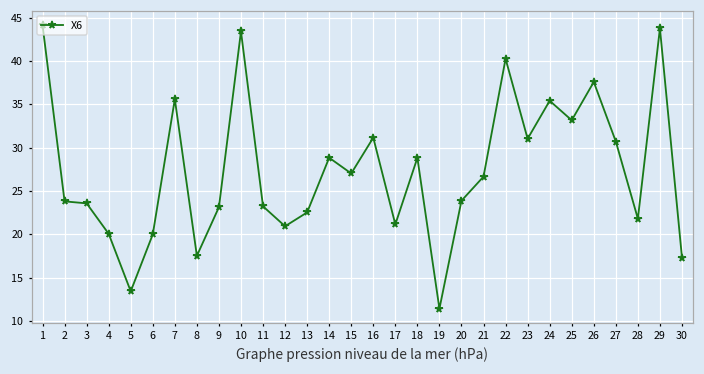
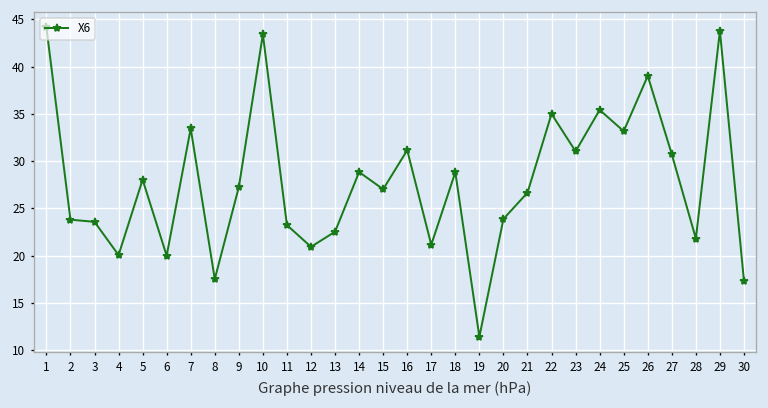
  {
    "2": 24,
    "3": 24,
    "4": 20,
-   "5": 13,
+   "5": 28,
    "6": 20,
-   "7": 36,
+   "7": 33,
    "8": 18,
-   "9": 23,
+   "9": 27,
    "10": 43,
    "11": 23,
    "12": 21,
    "13": 23,
    "14": 29,
    "15": 27,
    "16": 31,
    "17": 21,
    "18": 29,
    "19": 11,
    "20": 24,
    "21": 27,
-   "22": 40,
+   "22": 35,
    "23": 31,
    "24": 35,
    "25": 33,
-   "26": 38,
+   "26": 39,
    "27": 31,
    "28": 22,
    "29": 44,
    "30": 17
  }
